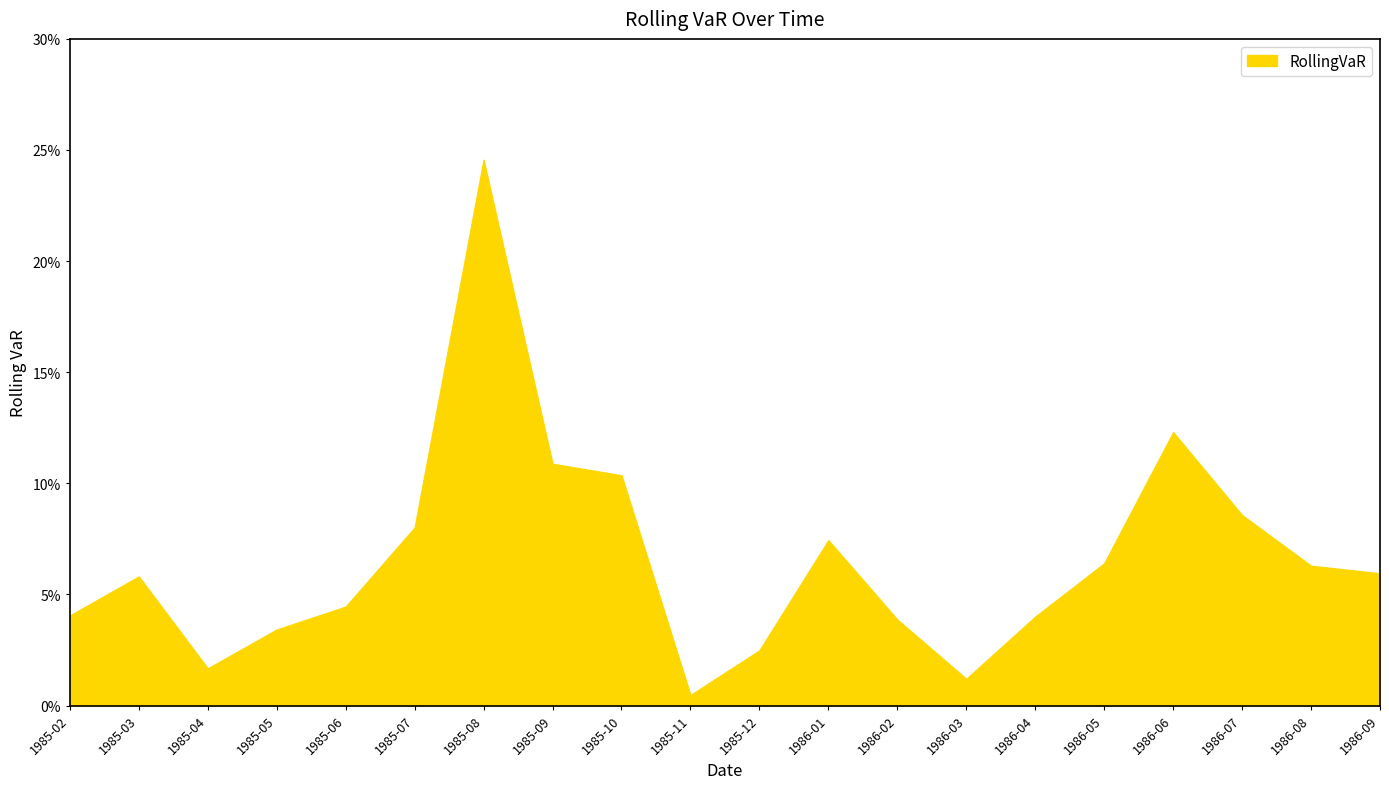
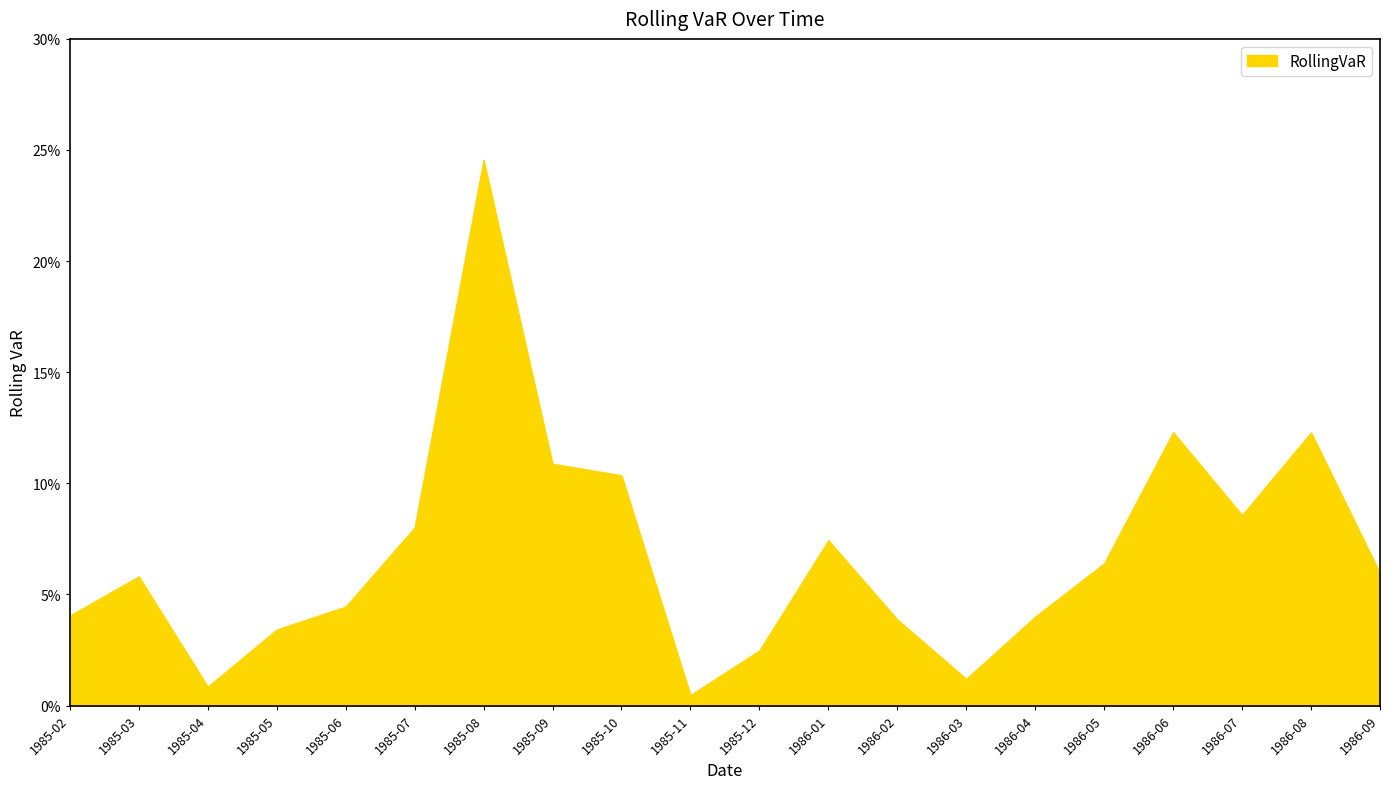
  {
    "1985-02": "4.1%",
    "1985-03": "5.8%",
-   "1985-04": "1.7%",
+   "1985-04": "0.9%",
    "1985-05": "3.4%",
    "1985-06": "4.5%",
    "1985-07": "8.0%",
    "1985-08": "24.6%",
    "1985-09": "10.9%",
    "1985-10": "10.4%",
    "1985-11": "0.5%",
    "1985-12": "2.5%",
    "1986-01": "7.4%",
    "1986-02": "3.9%",
    "1986-03": "1.2%",
    "1986-04": "4.0%",
    "1986-05": "6.4%",
    "1986-06": "12.3%",
    "1986-07": "8.6%",
-   "1986-08": "6.3%",
+   "1986-08": "12.3%",
    "1986-09": "5.9%"
  }
